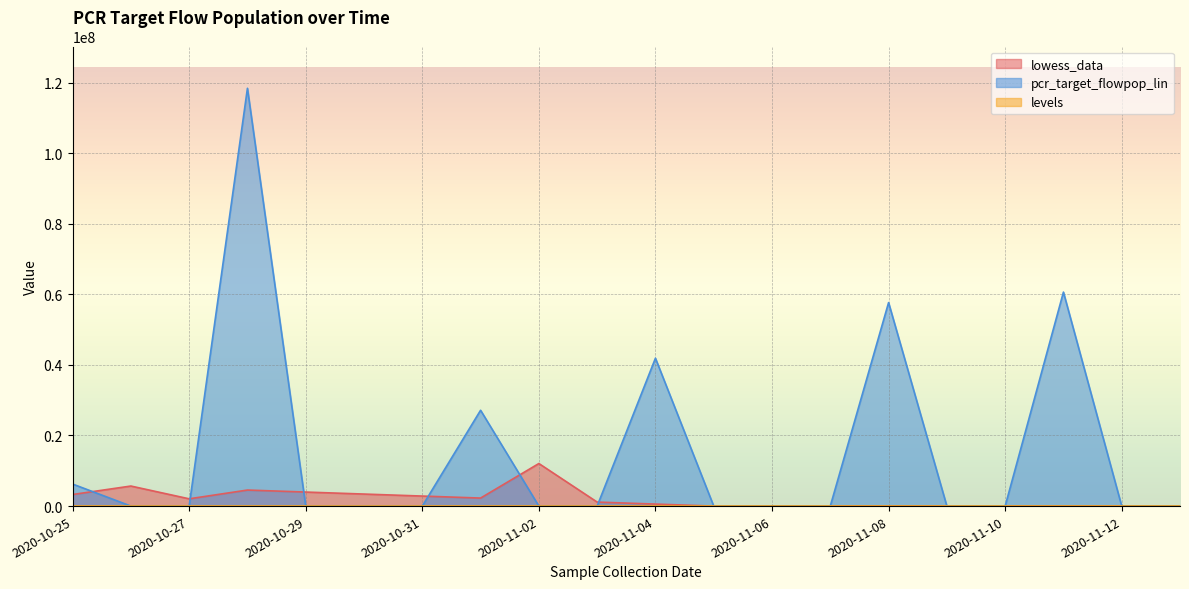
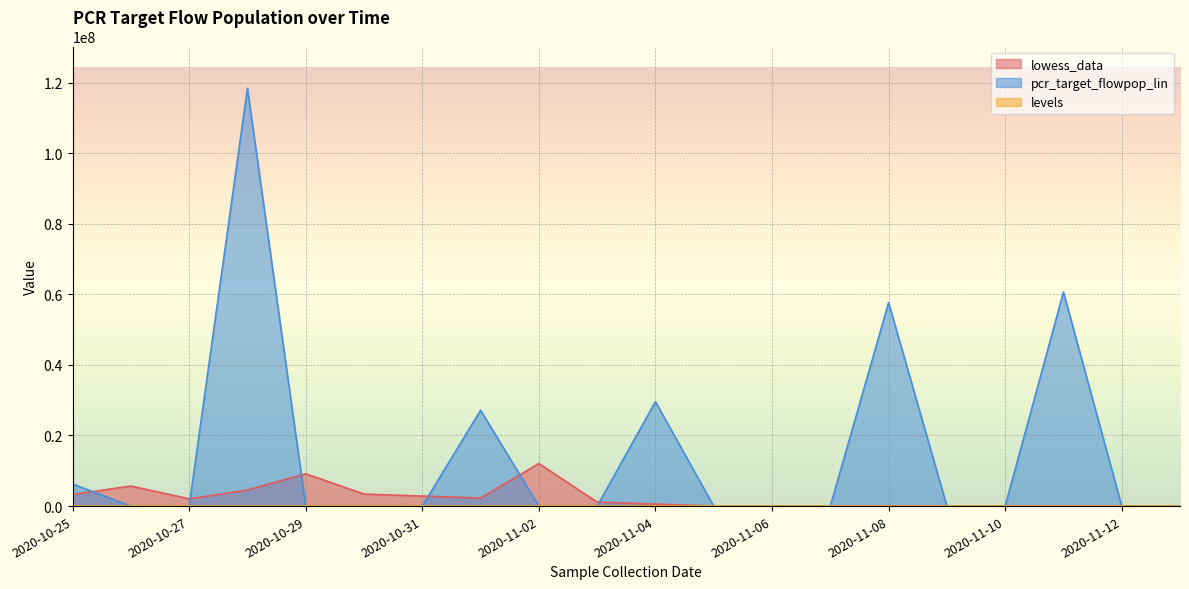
  {
    "lowess_data": {
      "2020-10-25": 3000000,
      "2020-10-27": 2000000,
-     "2020-10-29": 4000000,
+     "2020-10-29": 9000000,
      "2020-10-31": 3000000,
      "2020-11-02": 12000000
    },
    "pcr_target_flowpop_lin": {
      "2020-10-25": 6000000,
-     "2020-11-04": 42000000,
+     "2020-11-04": 30000000,
      "2020-11-08": 58000000
    },
    "levels": {
      "2020-10-25": 0
    }
  }
